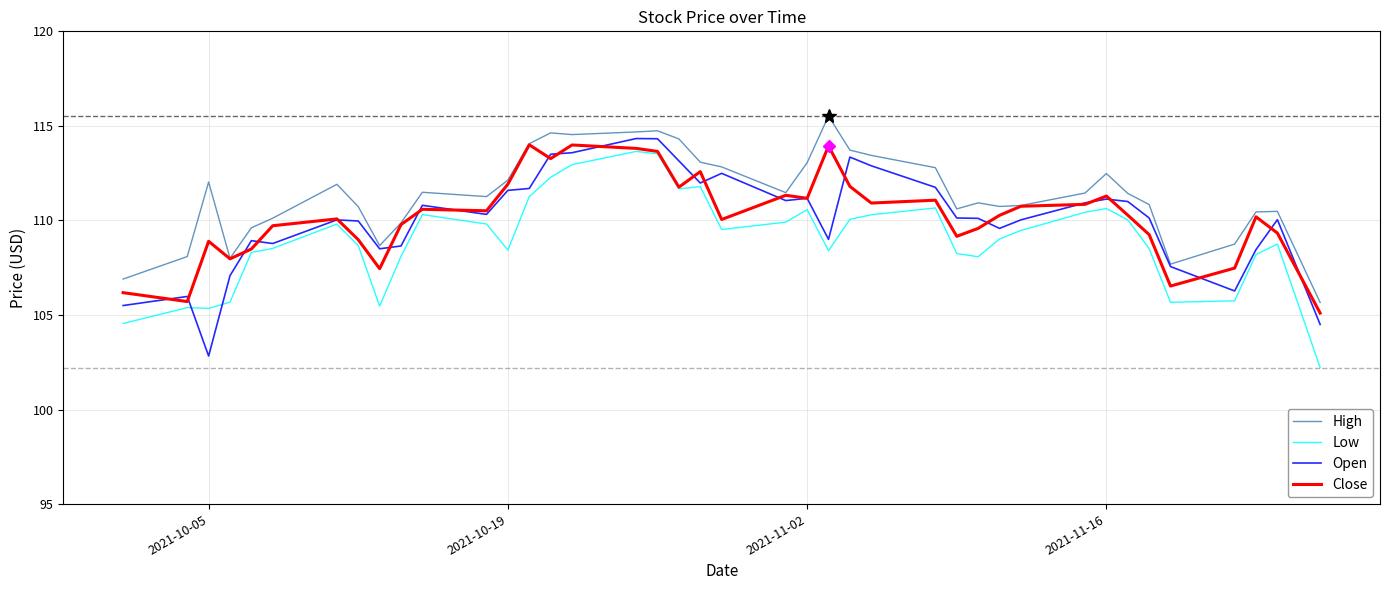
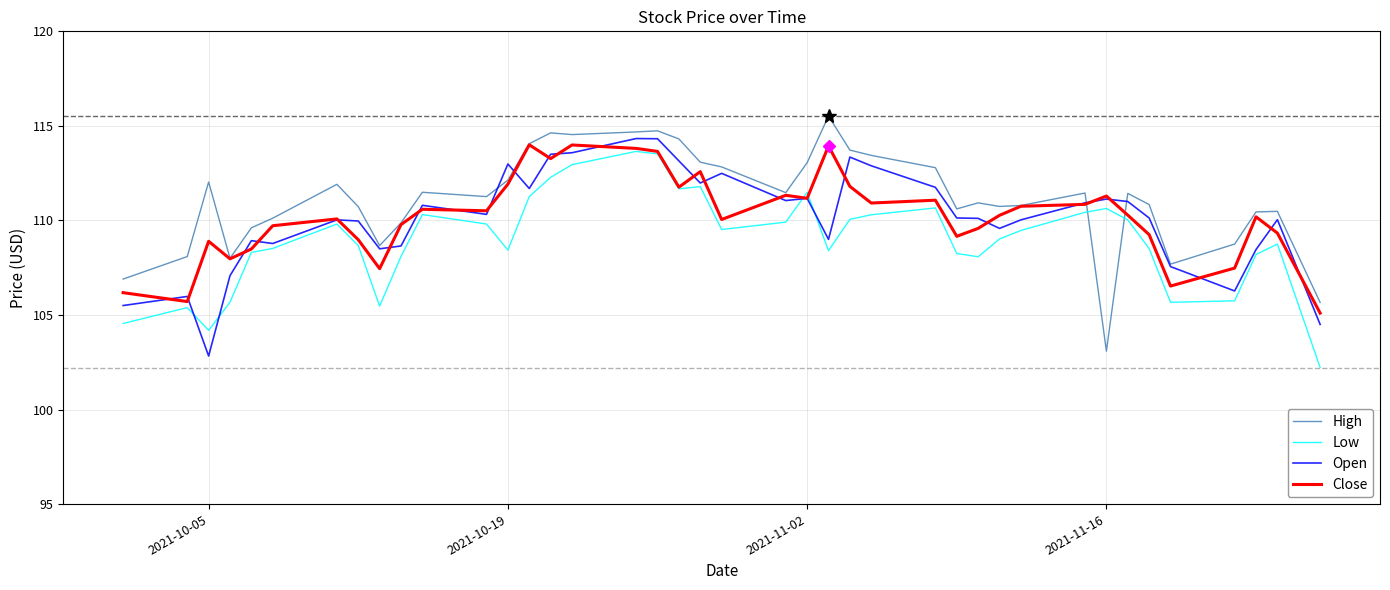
  {
    "High": {
      "2021-10-05": 112.0,
      "2021-10-19": 112.1,
      "2021-11-02": 113.1,
-     "2021-11-16": 112.5
+     "2021-11-16": 103.1
    },
    "Low": {
-     "2021-10-05": 105.3,
+     "2021-10-05": 104.2,
      "2021-10-19": 108.4,
-     "2021-11-02": 110.6,
+     "2021-11-02": 111.5,
      "2021-11-16": 110.6
    },
    "Open": {
      "2021-10-05": 102.8,
-     "2021-10-19": 111.6,
+     "2021-10-19": 113.0,
      "2021-11-16": 111.1
    },
    "Close": {
      "2021-10-05": 108.9,
      "2021-10-19": 111.9,
      "2021-11-16": 111.3
    }
  }
